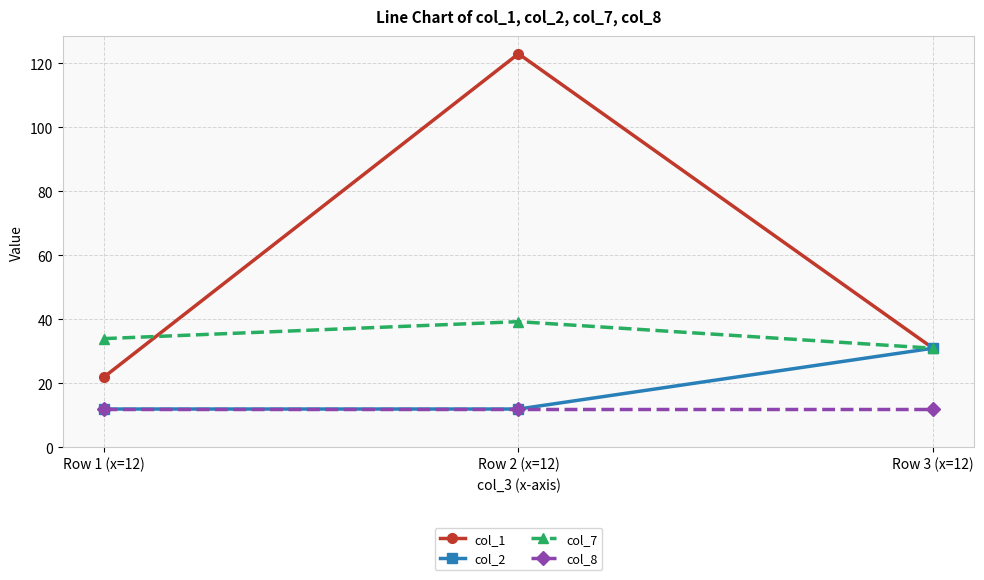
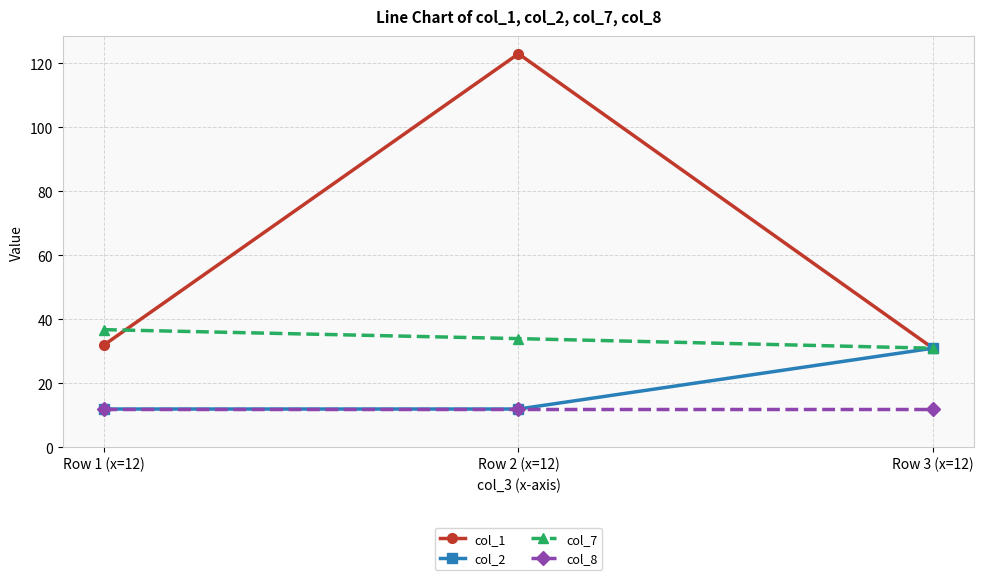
  {
    "col_1": {
-     "Row 1 (x=12)": 22,
+     "Row 1 (x=12)": 32,
      "Row 2 (x=12)": 123
    },
    "col_7": {
-     "Row 1 (x=12)": 34,
-     "Row 2 (x=12)": 39
+     "Row 1 (x=12)": 37,
+     "Row 2 (x=12)": 34
    },
    "col_8": {
      "Row 3 (x=12)": 12
    }
  }
